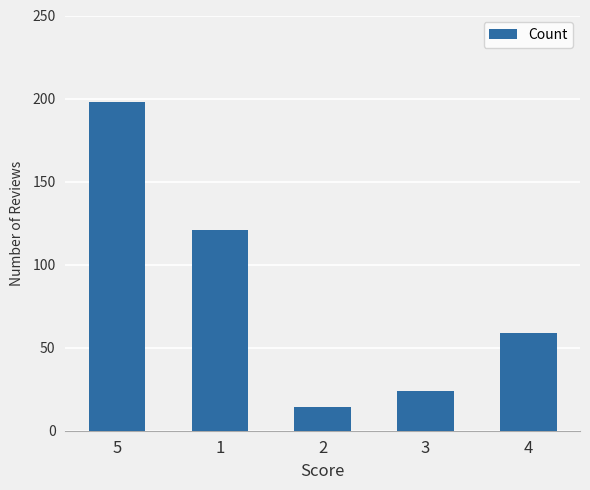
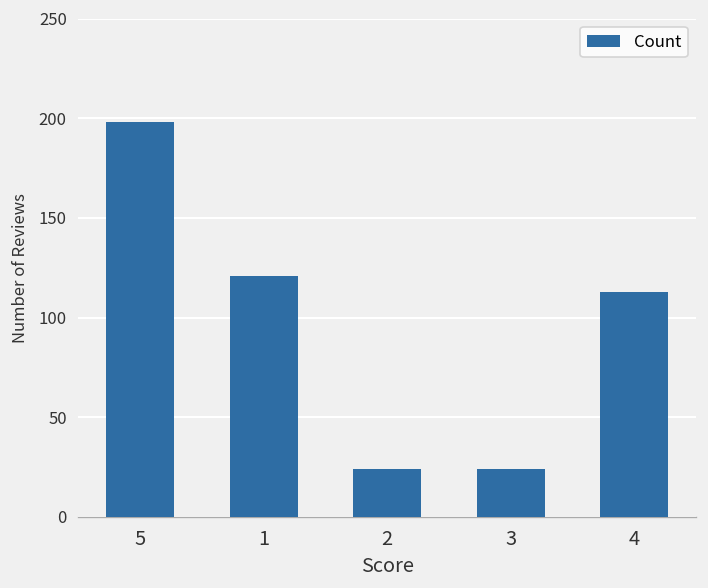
  {
    "5": 198,
    "1": 121,
-   "2": 14,
+   "2": 24,
    "3": 24,
-   "4": 59
+   "4": 113
  }
